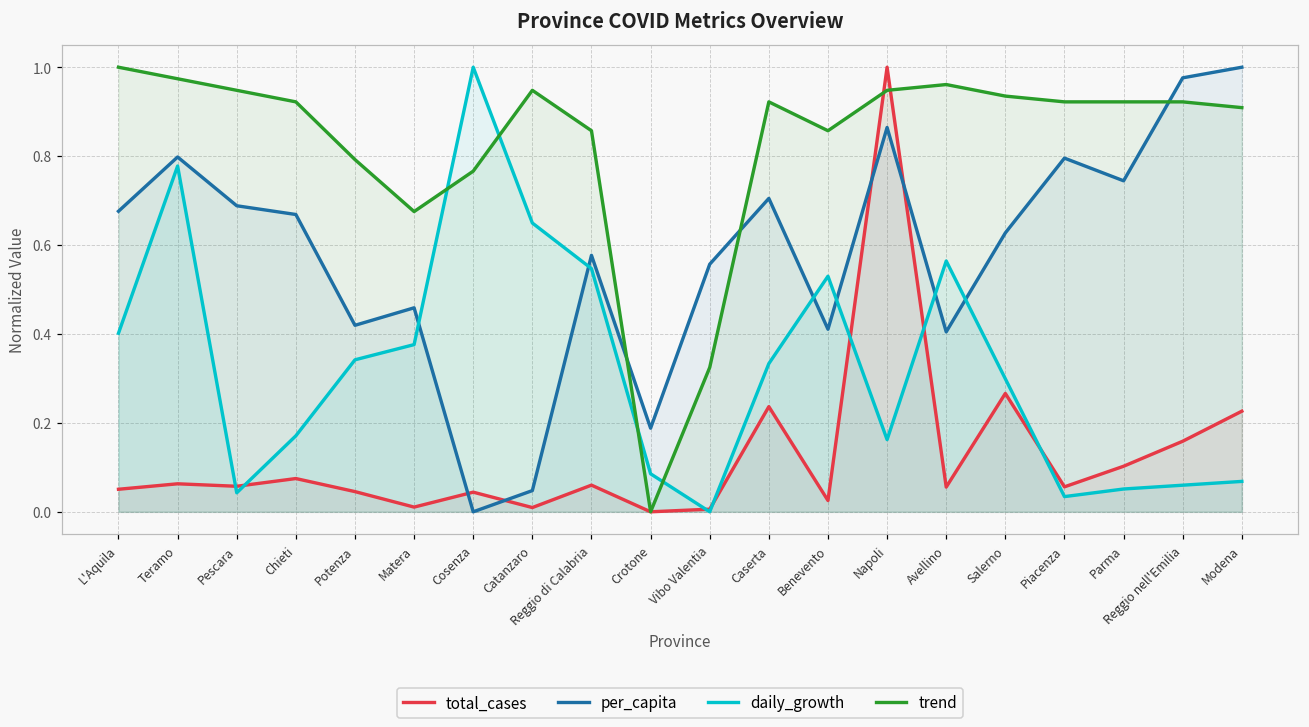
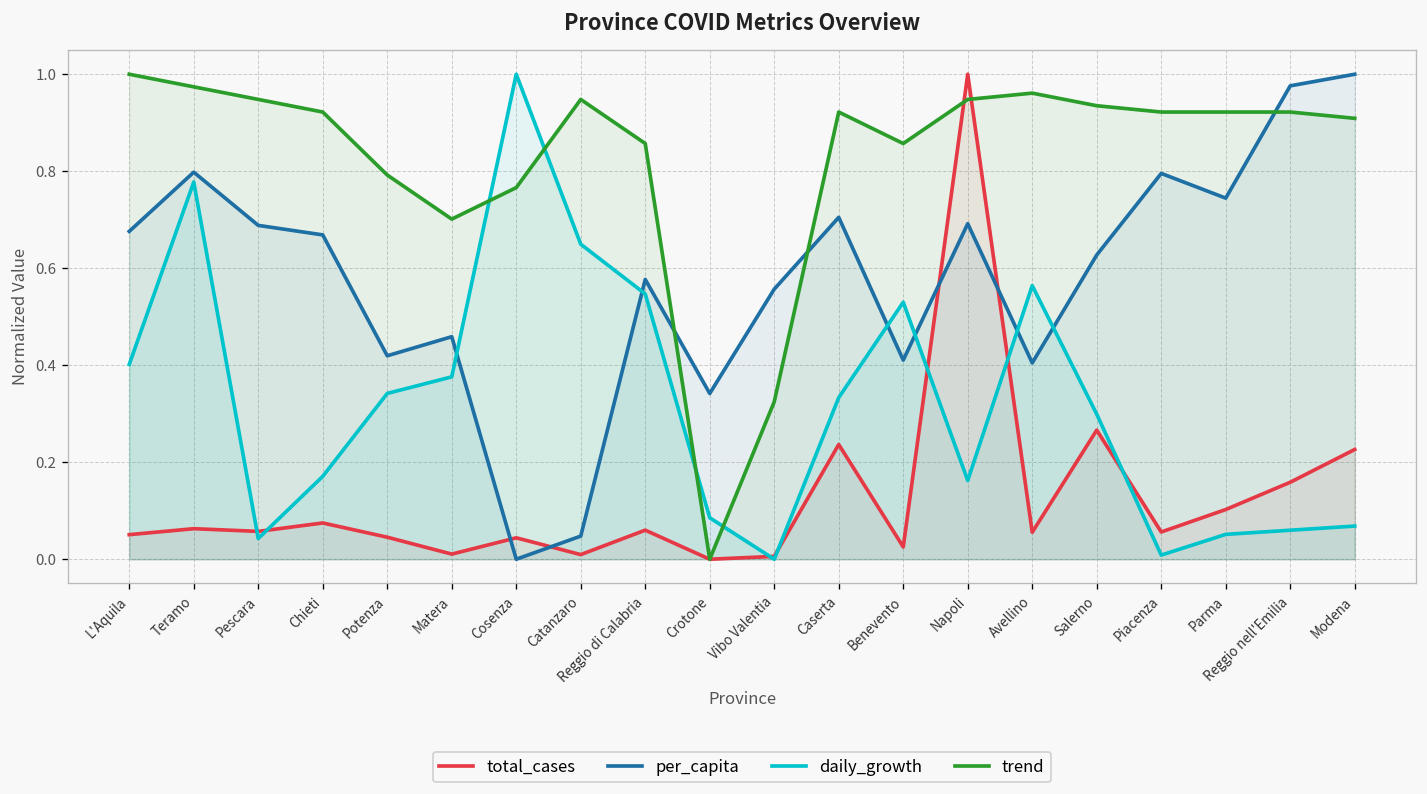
  {
    "total_cases": {
      "L'Aquila": 0.05,
      "Teramo": 0.06,
      "Pescara": 0.06,
      "Chieti": 0.07,
      "Potenza": 0.05,
      "Matera": 0.01,
      "Cosenza": 0.04,
      "Catanzaro": 0.01,
      "Reggio di Calabria": 0.06,
      "Caserta": 0.24,
      "Benevento": 0.03,
      "Napoli": 1.00,
      "Avellino": 0.06,
      "Salerno": 0.27,
      "Piacenza": 0.06,
      "Parma": 0.10,
      "Reggio nell'Emilia": 0.16,
      "Modena": 0.23
    },
    "per_capita": {
      "L'Aquila": 0.68,
      "Teramo": 0.80,
      "Pescara": 0.69,
      "Chieti": 0.67,
      "Potenza": 0.42,
      "Matera": 0.46,
      "Cosenza": 0.00,
      "Catanzaro": 0.05,
      "Reggio di Calabria": 0.58,
-     "Crotone": 0.19,
+     "Crotone": 0.34,
      "Vibo Valentia": 0.56,
      "Caserta": 0.70,
      "Benevento": 0.41,
-     "Napoli": 0.86,
+     "Napoli": 0.69,
      "Avellino": 0.40,
      "Salerno": 0.63,
      "Piacenza": 0.80,
      "Parma": 0.74,
      "Reggio nell'Emilia": 0.98,
      "Modena": 1.00
    },
    "daily_growth": {
      "L'Aquila": 0.40,
      "Teramo": 0.78,
      "Pescara": 0.04,
      "Chieti": 0.17,
      "Potenza": 0.34,
      "Matera": 0.38,
      "Cosenza": 1.00,
      "Catanzaro": 0.65,
      "Reggio di Calabria": 0.55,
      "Crotone": 0.09,
      "Caserta": 0.33,
      "Benevento": 0.53,
      "Napoli": 0.16,
      "Avellino": 0.56,
      "Salerno": 0.30,
-     "Piacenza": 0.03,
+     "Piacenza": 0.01,
      "Parma": 0.05,
      "Reggio nell'Emilia": 0.06,
      "Modena": 0.07
    },
    "trend": {
      "L'Aquila": 1.00,
      "Teramo": 0.97,
      "Pescara": 0.95,
      "Chieti": 0.92,
      "Potenza": 0.79,
-     "Matera": 0.68,
+     "Matera": 0.70,
      "Cosenza": 0.77,
      "Catanzaro": 0.95,
      "Reggio di Calabria": 0.86,
      "Vibo Valentia": 0.32,
      "Caserta": 0.92,
      "Benevento": 0.86,
      "Napoli": 0.95,
      "Avellino": 0.96,
      "Salerno": 0.94,
      "Piacenza": 0.92,
      "Parma": 0.92,
      "Reggio nell'Emilia": 0.92,
      "Modena": 0.91
    }
  }
